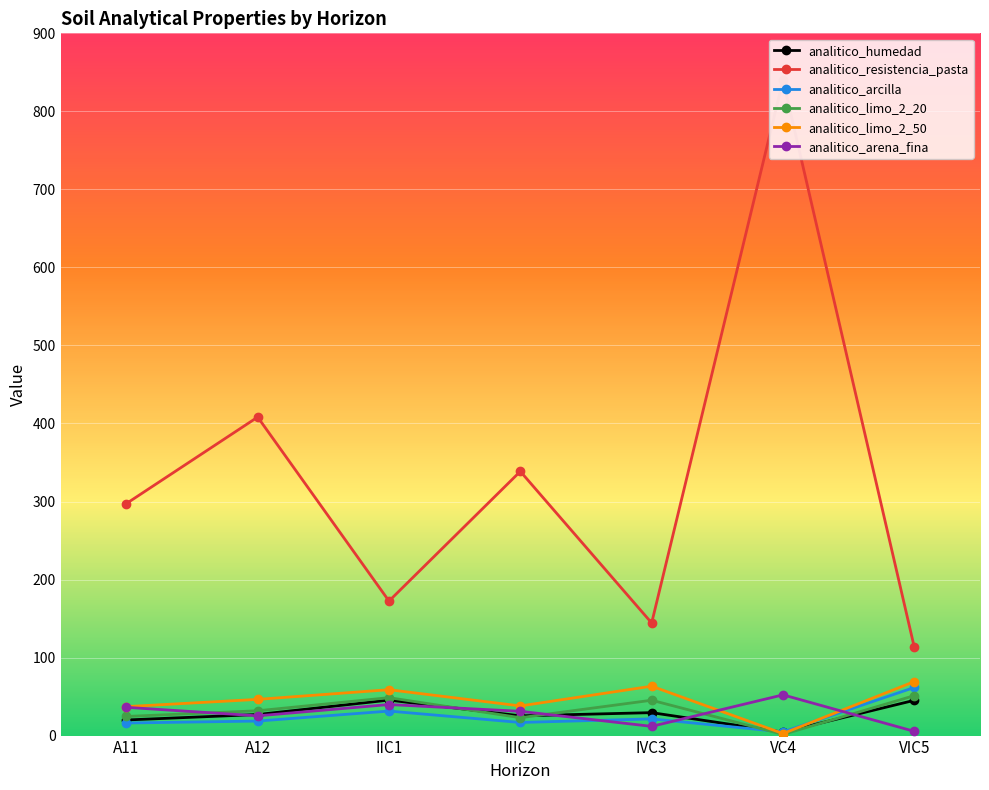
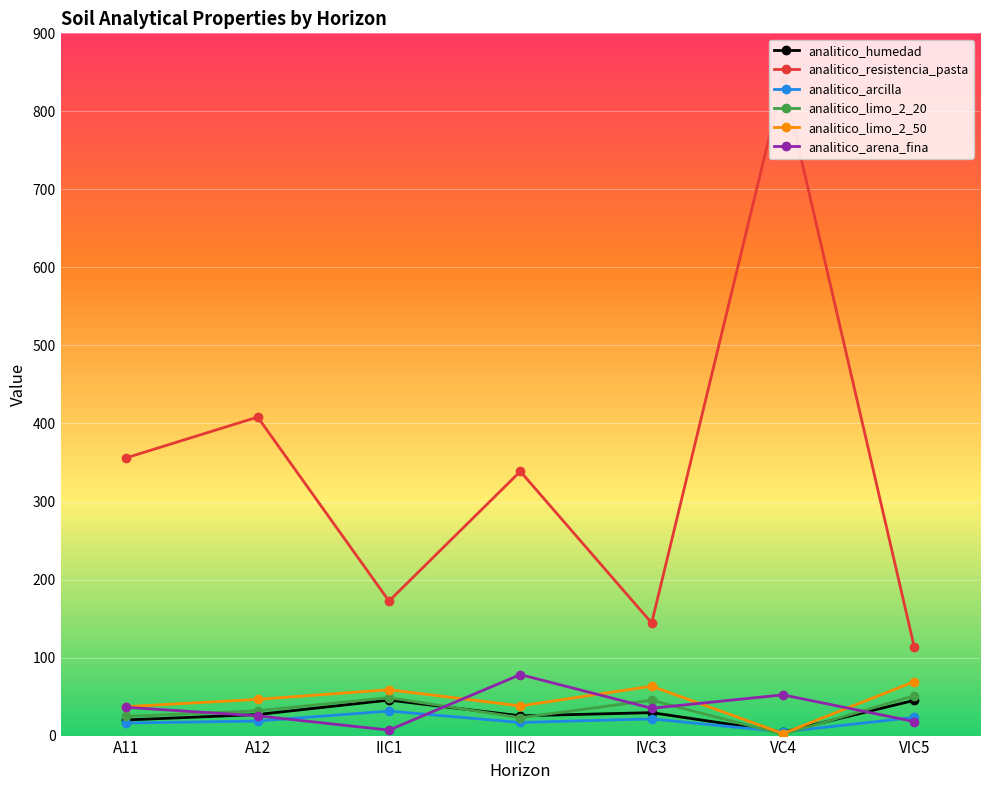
  {
    "analitico_humedad": {
      "A11": 20,
      "IVC3": 30,
      "VIC5": 50
    },
    "analitico_resistencia_pasta": {
-     "A11": 300,
+     "A11": 360,
      "A12": 410,
      "IIC1": 170,
      "IIIC2": 340,
      "IVC3": 140,
      "VIC5": 110
    },
    "analitico_arcilla": {
      "A11": 20,
      "A12": 20,
      "IIC1": 30,
      "IIIC2": 20,
      "IVC3": 20,
-     "VIC5": 60
+     "VIC5": 20
    },
    "analitico_limo_2_20": {
      "A11": 20,
      "A12": 30,
      "IVC3": 50,
      "VIC5": 50
    },
    "analitico_limo_2_50": {
      "A12": 50,
      "IIC1": 60,
      "IIIC2": 40,
      "IVC3": 60,
      "VIC5": 70
    },
    "analitico_arena_fina": {
-     "IIC1": 40,
-     "IIIC2": 30,
-     "IVC3": 10,
+     "IIC1": 10,
+     "IIIC2": 80,
+     "IVC3": 40,
      "VC4": 50,
-     "VIC5": 10
+     "VIC5": 20
    }
  }
